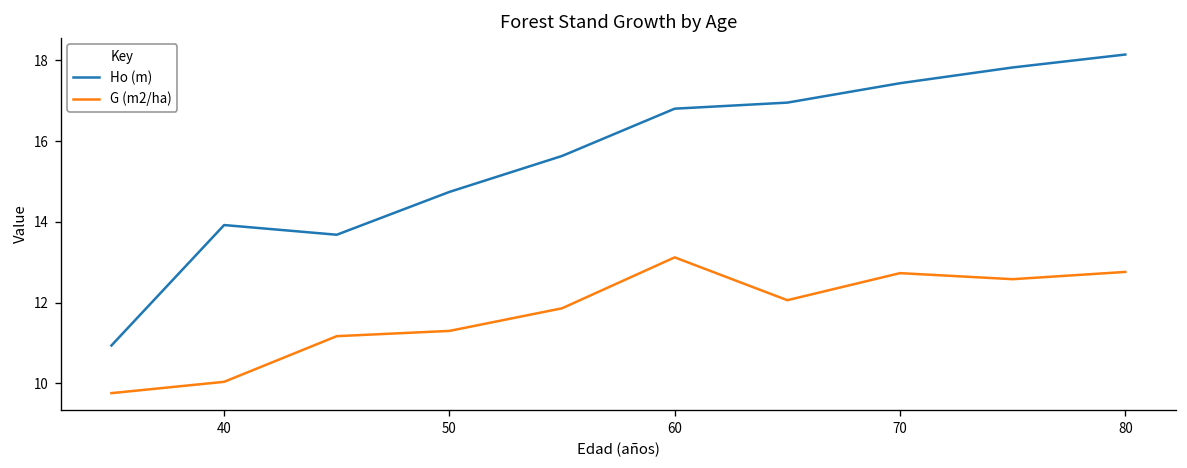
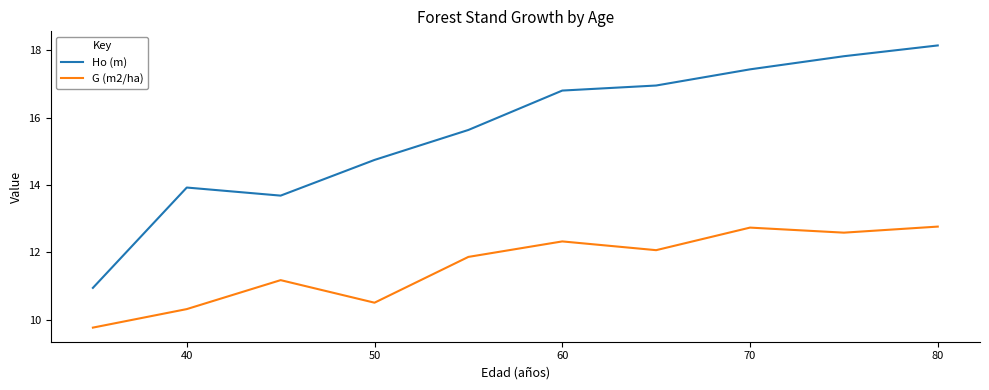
  {
    "Ho (m)": {
      "40": 13.9,
      "50": 14.7,
      "60": 16.8,
      "70": 17.4,
      "80": 18.1
    },
    "G (m2/ha)": {
-     "40": 10.0,
-     "50": 11.3,
-     "60": 13.1,
+     "40": 10.3,
+     "50": 10.5,
+     "60": 12.3,
      "70": 12.7,
      "80": 12.8
    }
  }
